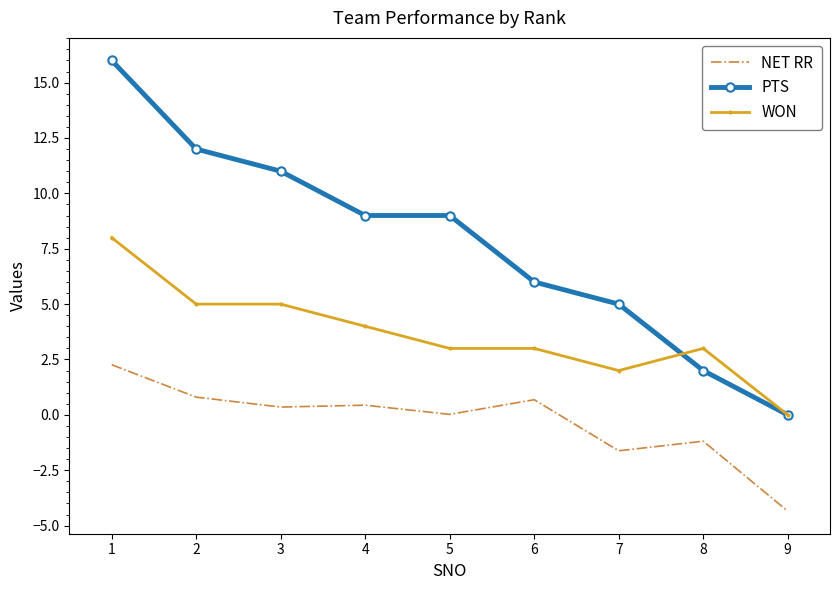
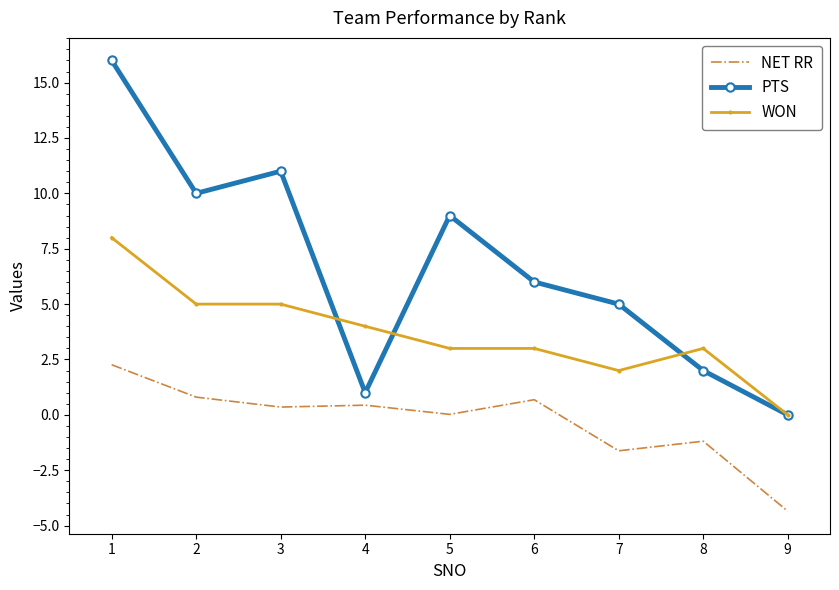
  {
    "PTS": {
      "1": 16,
-     "2": 12,
+     "2": 10,
      "3": 11,
-     "4": 9,
+     "4": 1,
      "5": 9,
      "6": 6,
      "7": 5,
      "8": 2
    }
  }
